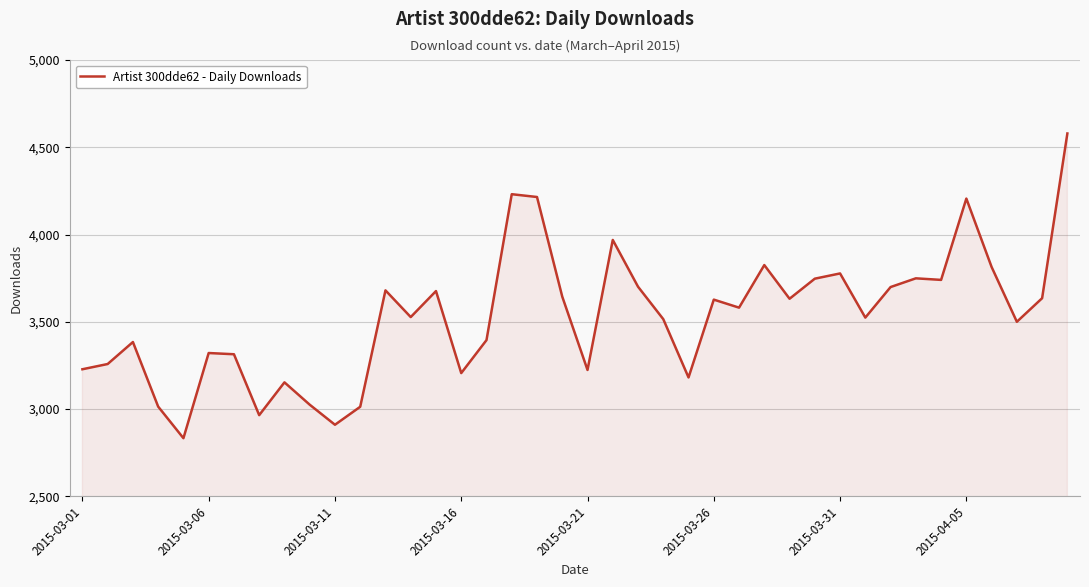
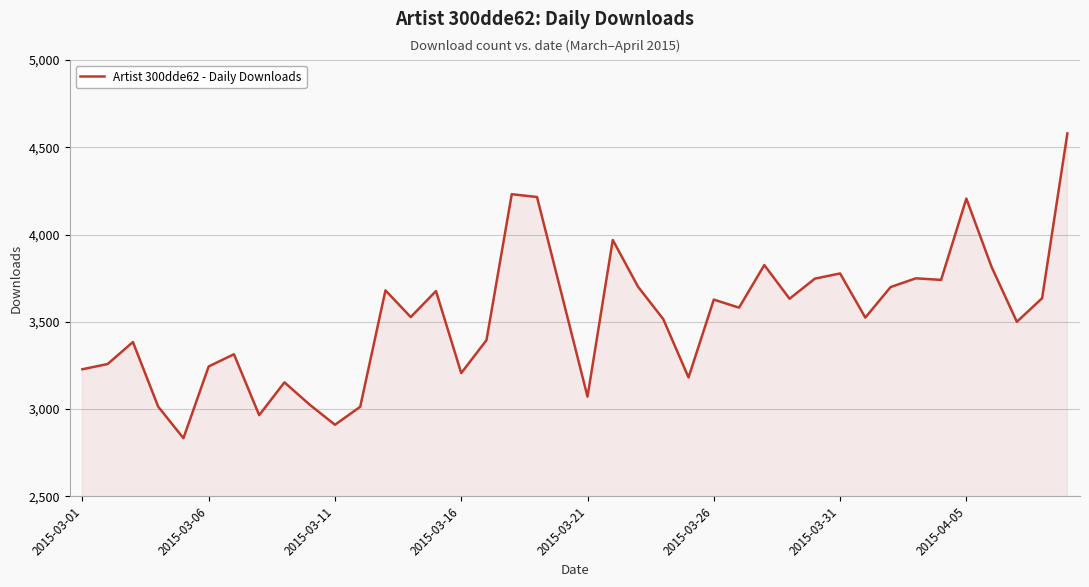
  {
    "2015-03-01": "3,230",
-   "2015-03-06": "3,320",
+   "2015-03-06": "3,240",
    "2015-03-11": "2,910",
    "2015-03-16": "3,210",
-   "2015-03-21": "3,220",
+   "2015-03-21": "3,070",
    "2015-03-26": "3,630",
    "2015-03-31": "3,780",
    "2015-04-05": "4,210"
  }
